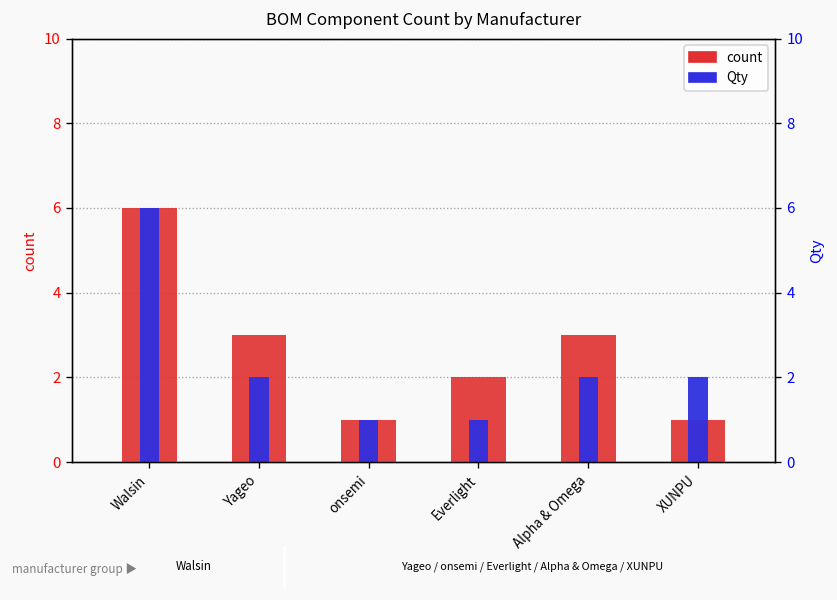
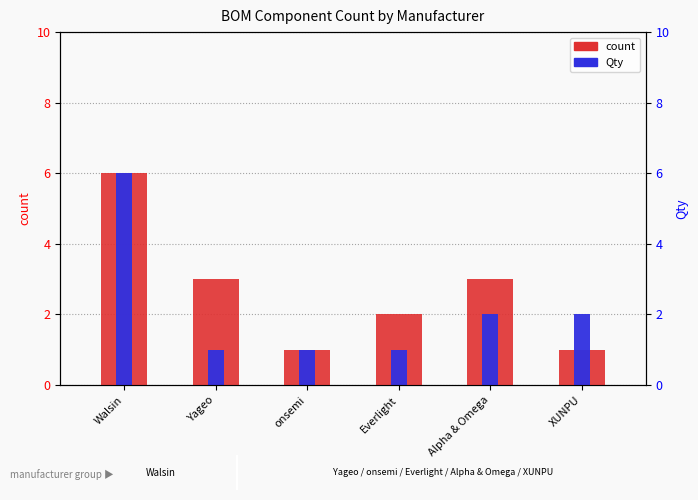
  {
    "count": {
      "Walsin": 6,
      "Yageo": 3,
      "onsemi": 1,
      "Everlight": 2,
      "Alpha & Omega": 3
    },
    "Qty": {
      "Walsin": 6,
-     "Yageo": 2,
+     "Yageo": 1,
      "onsemi": 1,
      "XUNPU": 2
    }
  }
